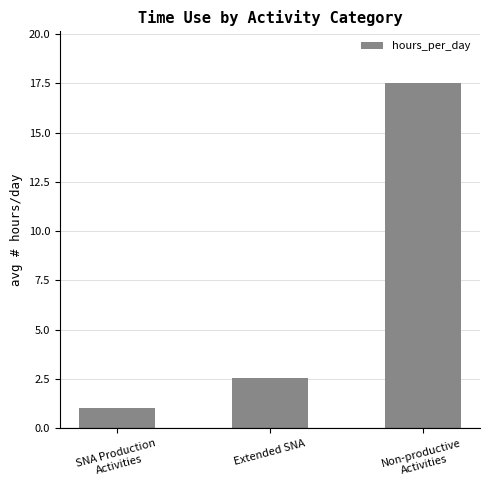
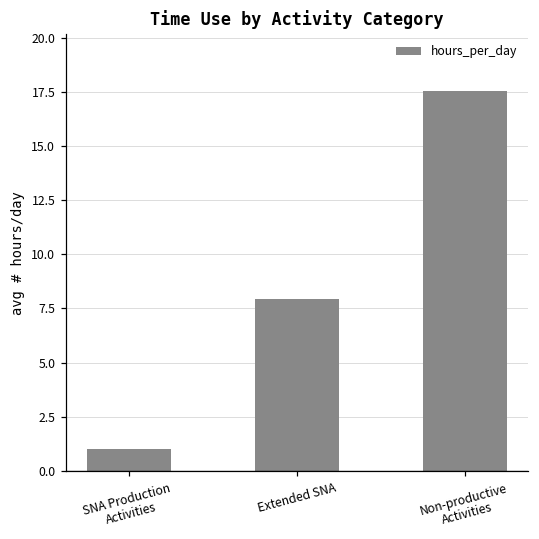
  {
    "SNA Production Activities": 1.0,
-   "Extended SNA": 2.6,
+   "Extended SNA": 7.9,
    "Non-productive Activities": 17.5
  }
